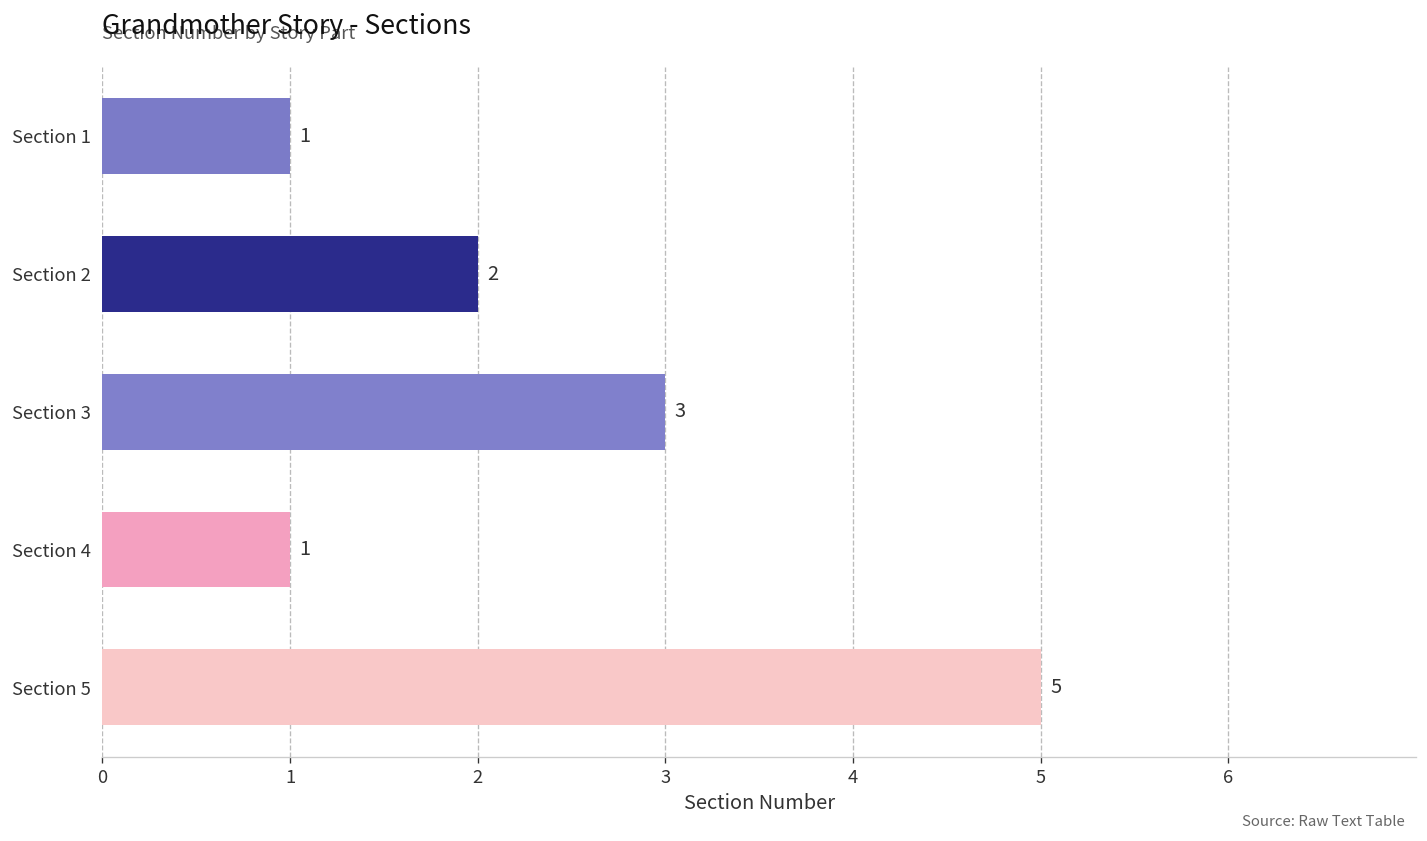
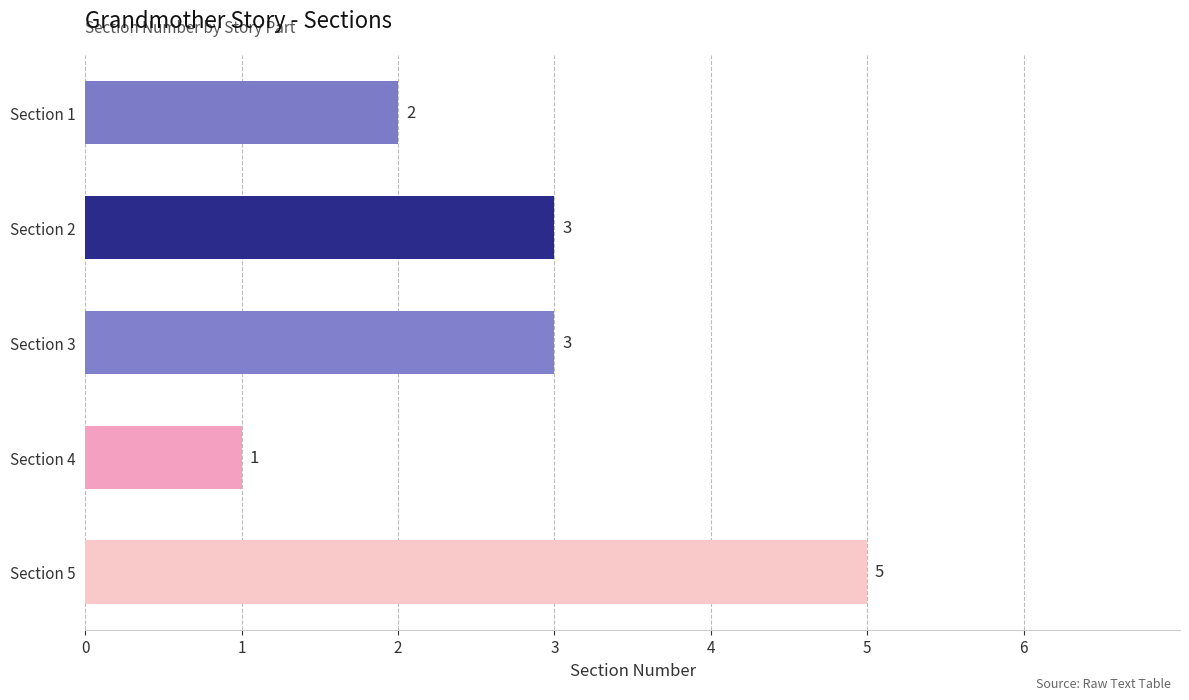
  {
-   "Section 1": 1,
-   "Section 2": 2,
+   "Section 1": 2,
+   "Section 2": 3,
    "Section 3": 3,
    "Section 4": 1,
    "Section 5": 5
  }
